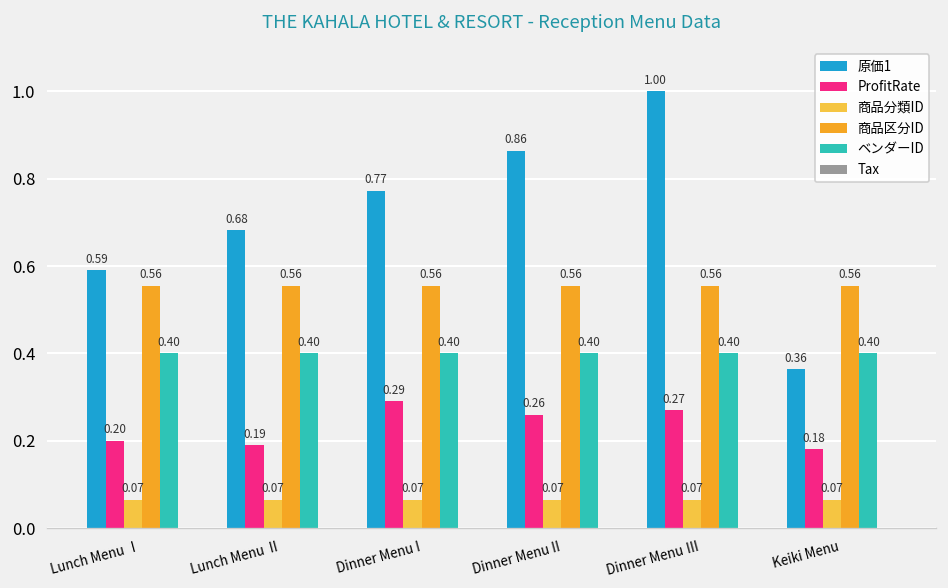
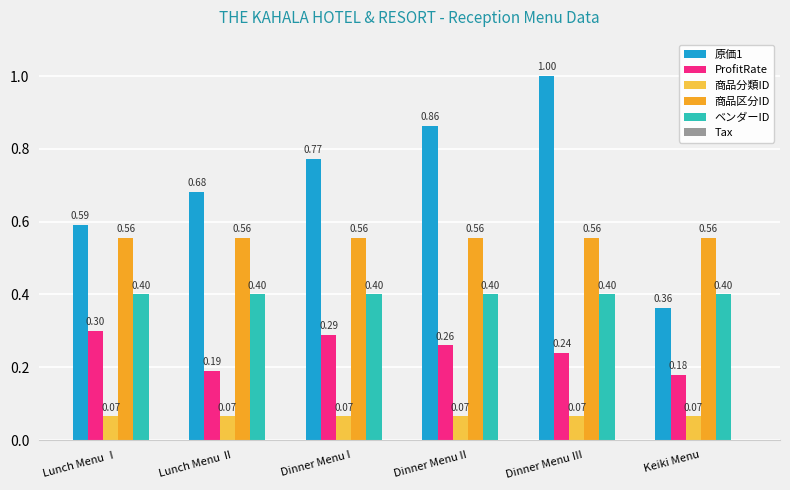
  {
    "ProfitRate": {
-     "Lunch Menu Ⅰ": 0.20,
+     "Lunch Menu Ⅰ": 0.30,
      "Lunch Menu Ⅱ": 0.19,
      "Dinner Menu I": 0.29,
      "Dinner Menu II": 0.26,
-     "Dinner Menu Ⅲ": 0.27,
+     "Dinner Menu Ⅲ": 0.24,
      "Keiki Menu": 0.18
    },
    "Tax": {
      "Lunch Menu Ⅰ": 0.00,
      "Lunch Menu Ⅱ": 0.00,
      "Dinner Menu I": 0.00,
      "Dinner Menu II": 0.00,
      "Dinner Menu Ⅲ": 0.00,
      "Keiki Menu": 0.00
    }
  }
